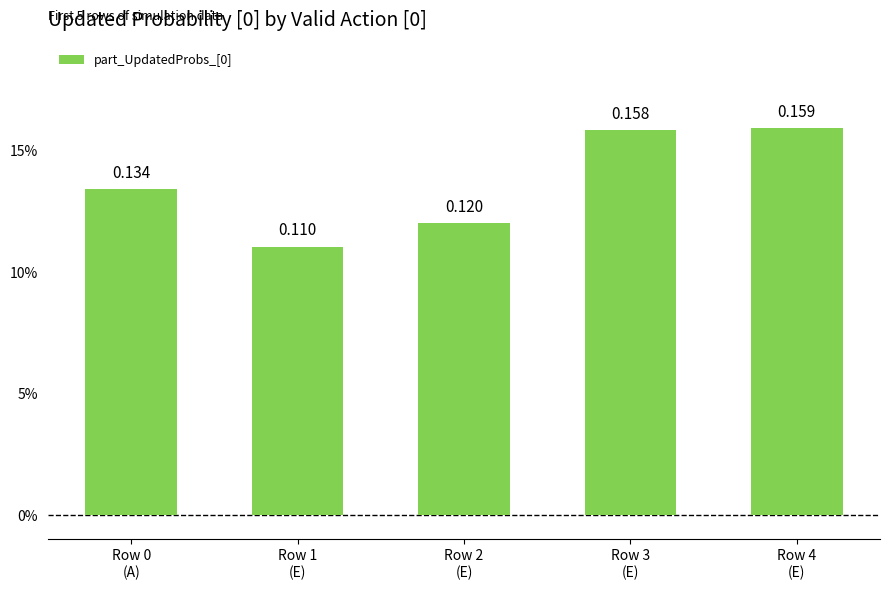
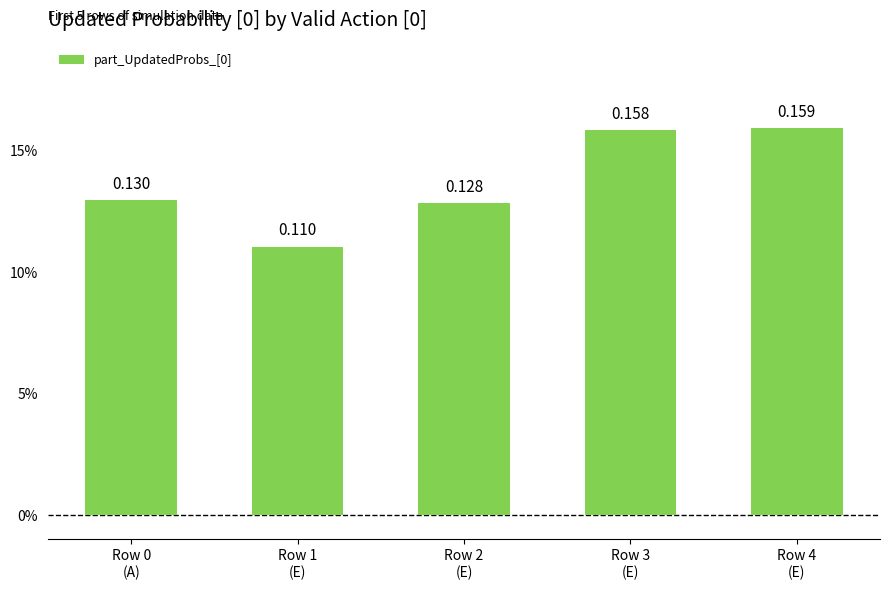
  {
-   "Row 0 (A)": 0.134,
+   "Row 0 (A)": 0.130,
    "Row 1 (E)": 0.110,
-   "Row 2 (E)": 0.120,
+   "Row 2 (E)": 0.128,
    "Row 3 (E)": 0.158,
    "Row 4 (E)": 0.159
  }
